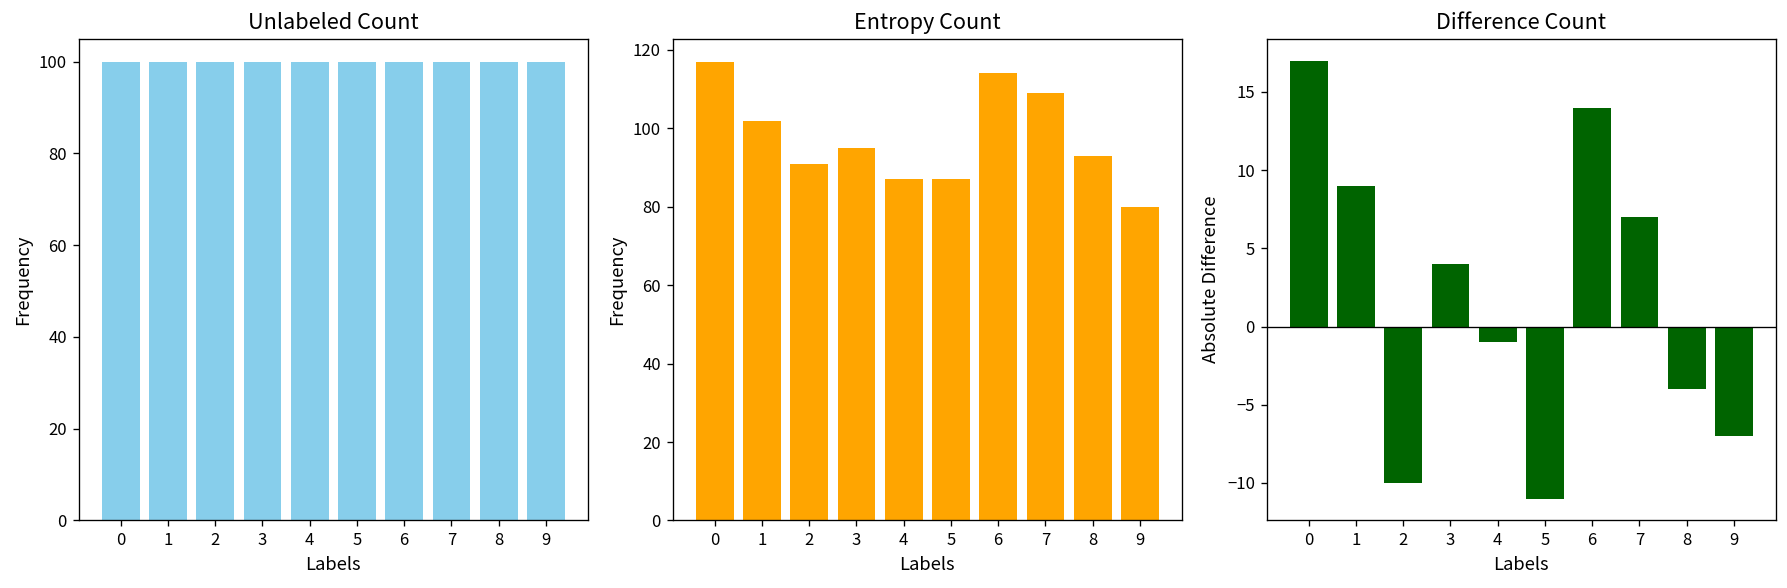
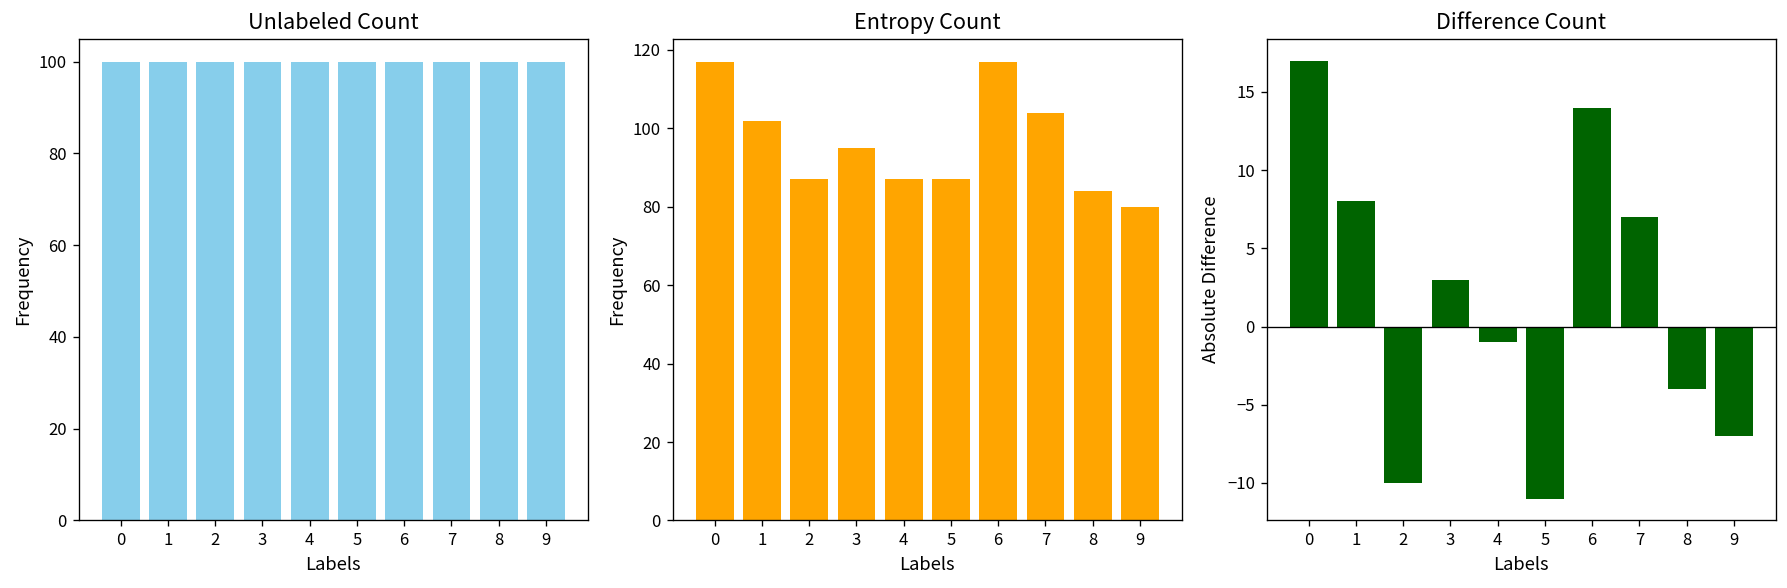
  {
    "Unlabeled Count": {
      "0": 100,
      "1": 100,
      "2": 100,
      "3": 100,
      "4": 100,
      "5": 100,
      "6": 100,
      "7": 100,
      "8": 100,
      "9": 100
    },
    "Entropy Count": {
      "0": 117,
      "1": 102,
-     "2": 91,
+     "2": 87,
      "3": 95,
      "4": 87,
      "5": 87,
-     "6": 114,
-     "7": 109,
-     "8": 93,
+     "6": 117,
+     "7": 104,
+     "8": 84,
      "9": 80
    },
    "Difference Count": {
      "0": 17,
-     "1": 9,
+     "1": 8,
      "2": -10,
-     "3": 4,
+     "3": 3,
      "4": -1,
      "5": -11,
      "6": 14,
      "7": 7,
      "8": -4,
      "9": -7
    }
  }
